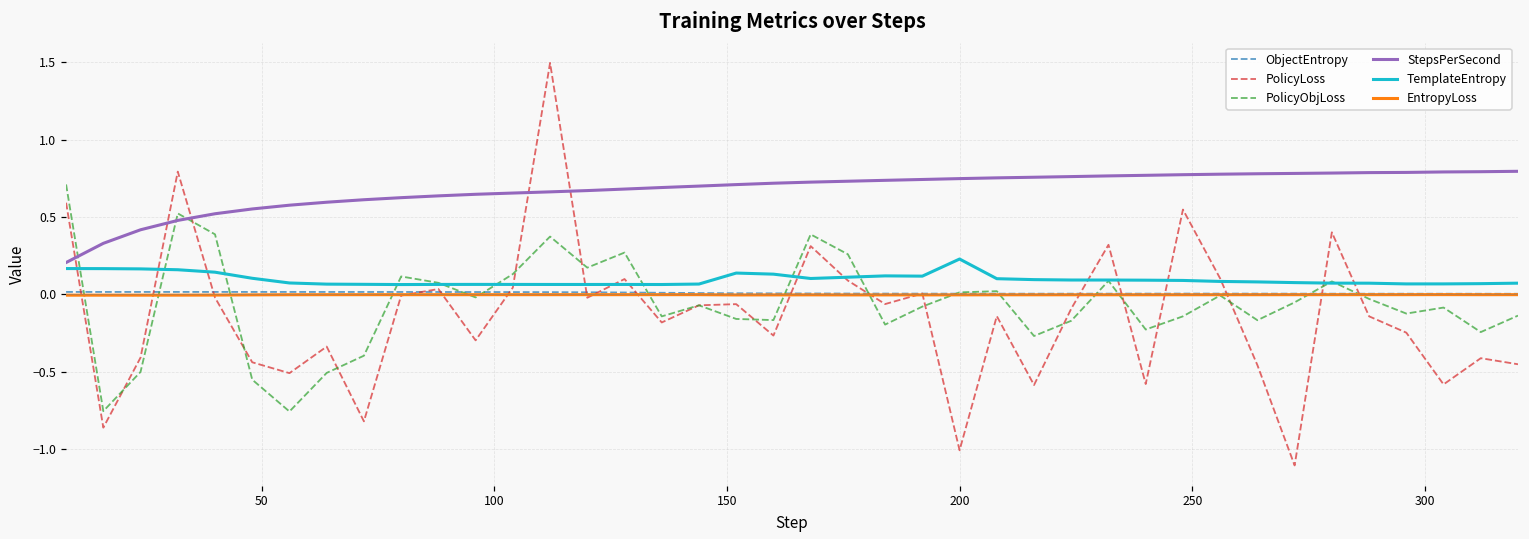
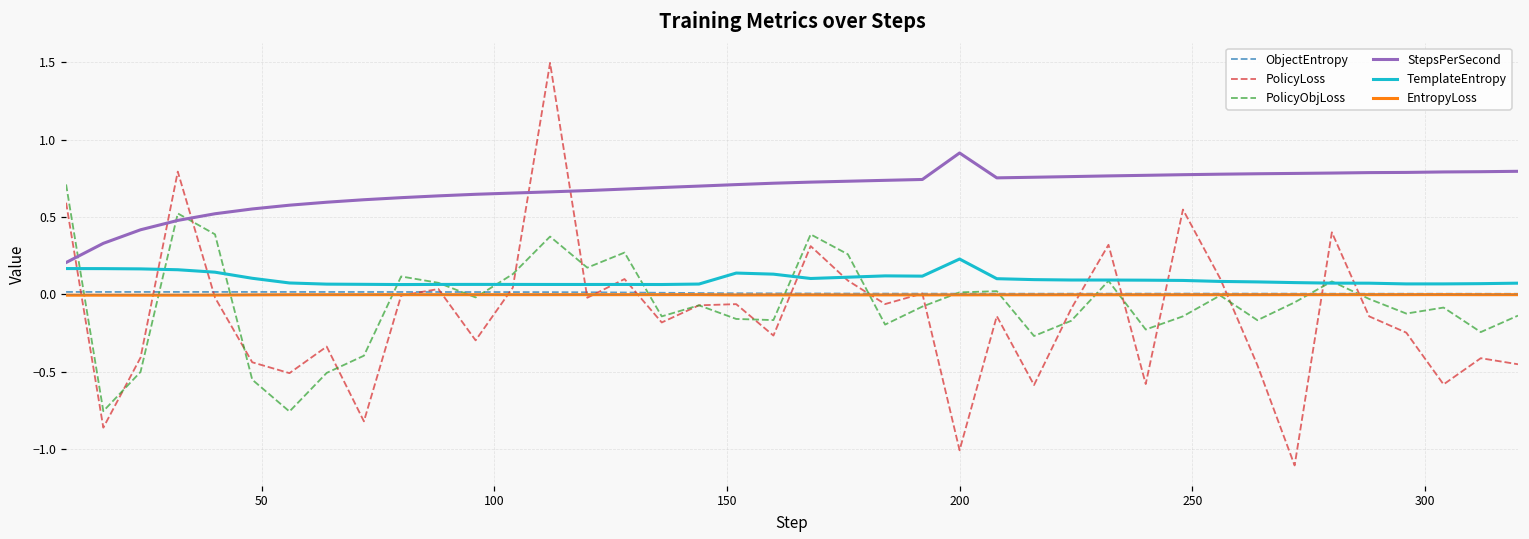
  {
    "PolicyLoss": {
      "200": -1.01
    },
    "StepsPerSecond": {
-     "200": 0.75
+     "200": 0.91
    },
    "TemplateEntropy": {
      "200": 0.23
    }
  }
